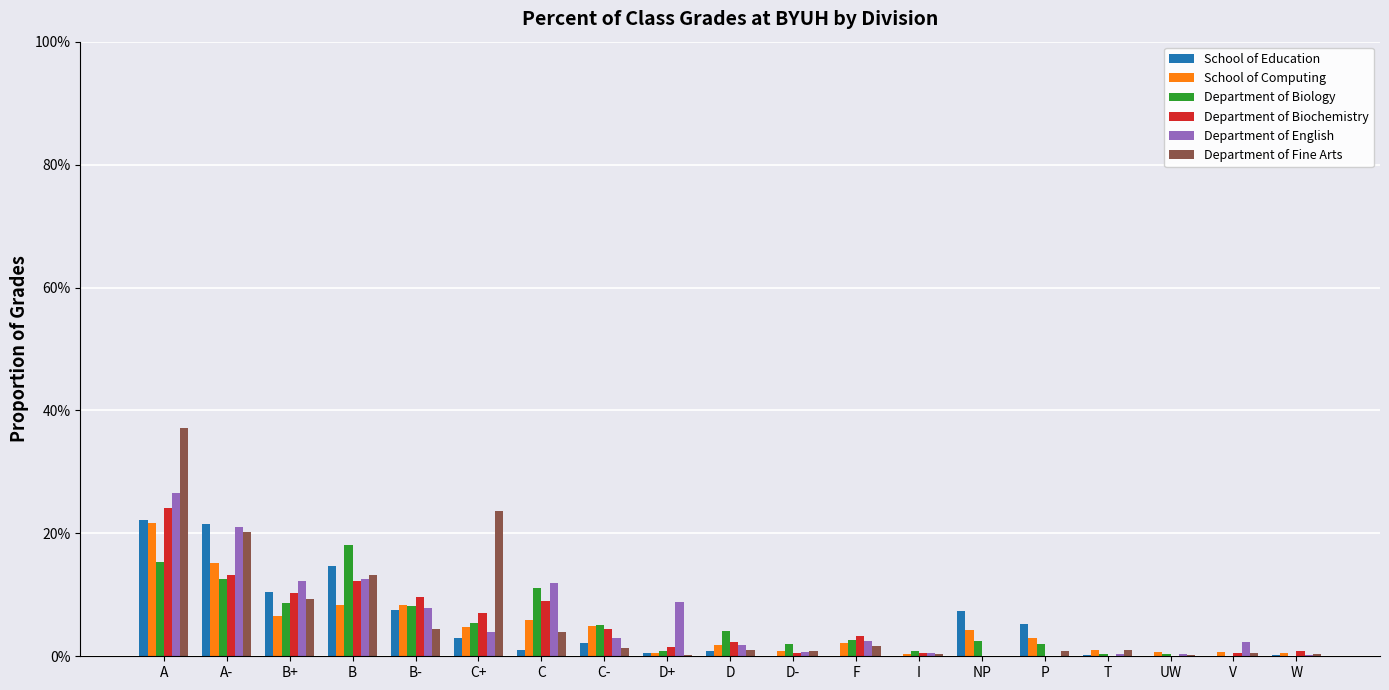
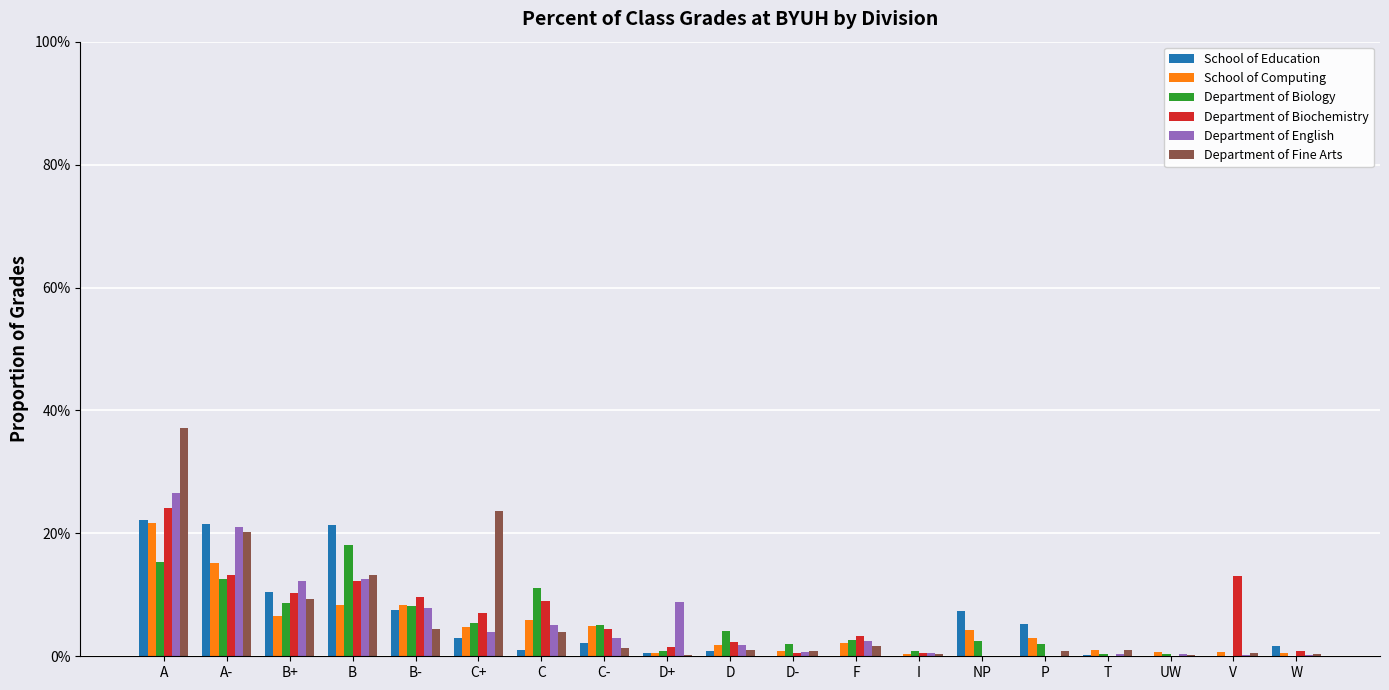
  {
    "School of Education": {
      "A": "22%",
      "A-": "22%",
      "B+": "10%",
-     "B": "15%",
+     "B": "21%",
      "B-": "8%",
      "C+": "3%",
      "C": "1%",
      "C-": "2%",
      "D+": "1%",
      "D": "1%",
      "D-": "0%",
      "I": "0%",
      "NP": "7%",
      "P": "5%",
-     "W": "0%"
+     "W": "2%"
    },
    "School of Computing": {
      "A": "22%",
      "A-": "15%",
      "B+": "7%",
      "B": "8%",
      "B-": "8%",
      "C+": "5%",
      "C": "6%",
      "C-": "5%",
      "D+": "1%",
      "D": "2%",
      "D-": "1%",
      "F": "2%",
      "NP": "4%",
      "P": "3%",
      "T": "1%",
      "UW": "1%",
      "V": "1%",
      "W": "1%"
    },
    "Department of Biology": {
      "A": "15%",
      "A-": "13%",
      "B+": "9%",
      "B": "18%",
      "B-": "8%",
      "C+": "5%",
      "C": "11%",
      "C-": "5%",
      "D+": "1%",
      "D": "4%",
      "D-": "2%",
      "F": "3%",
      "I": "1%",
      "NP": "3%",
      "P": "2%",
      "V": "0%"
    },
    "Department of Biochemistry": {
      "A": "24%",
      "A-": "13%",
      "B+": "10%",
      "B": "12%",
      "B-": "10%",
      "C+": "7%",
      "C": "9%",
      "C-": "5%",
      "D+": "2%",
      "D": "2%",
      "D-": "1%",
      "F": "3%",
      "I": "1%",
      "NP": "0%",
      "P": "0%",
-     "V": "1%",
+     "V": "13%",
      "W": "1%"
    },
    "Department of English": {
      "A": "27%",
      "A-": "21%",
      "B+": "12%",
      "B": "13%",
      "B-": "8%",
      "C+": "4%",
-     "C": "12%",
+     "C": "5%",
      "C-": "3%",
      "D+": "9%",
      "D": "2%",
      "D-": "1%",
      "F": "3%",
      "I": "1%",
      "P": "0%",
-     "V": "2%"
+     "V": "0%"
    },
    "Department of Fine Arts": {
      "A": "37%",
      "A-": "20%",
      "B+": "9%",
      "B": "13%",
      "B-": "4%",
      "C+": "24%",
      "C": "4%",
      "C-": "1%",
      "D": "1%",
      "D-": "1%",
      "F": "2%",
      "NP": "0%",
      "P": "1%",
      "T": "1%",
      "V": "1%"
    }
  }
